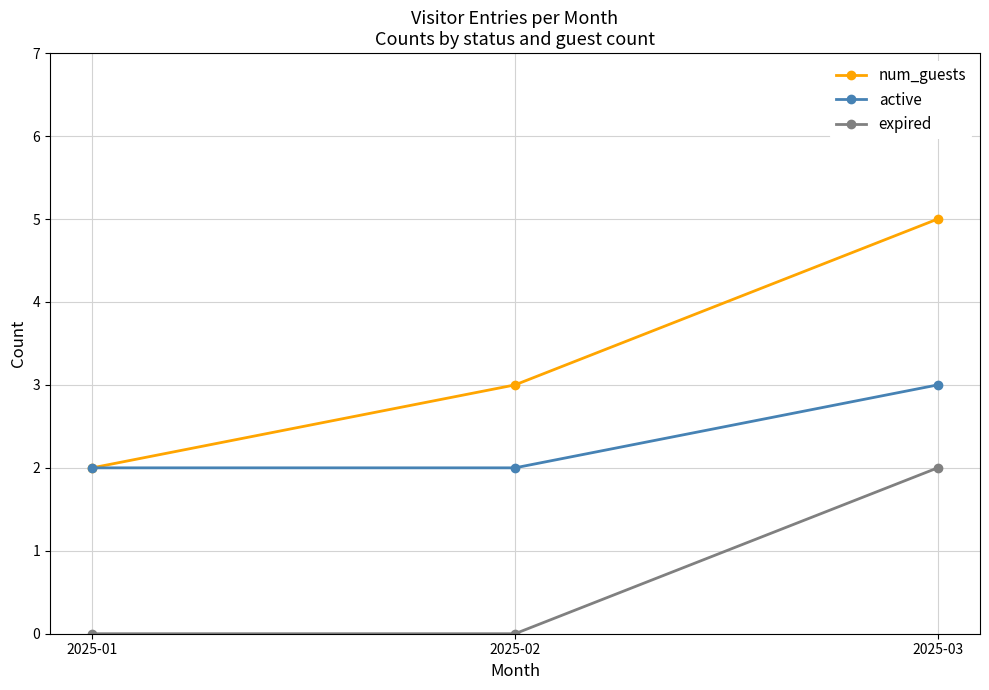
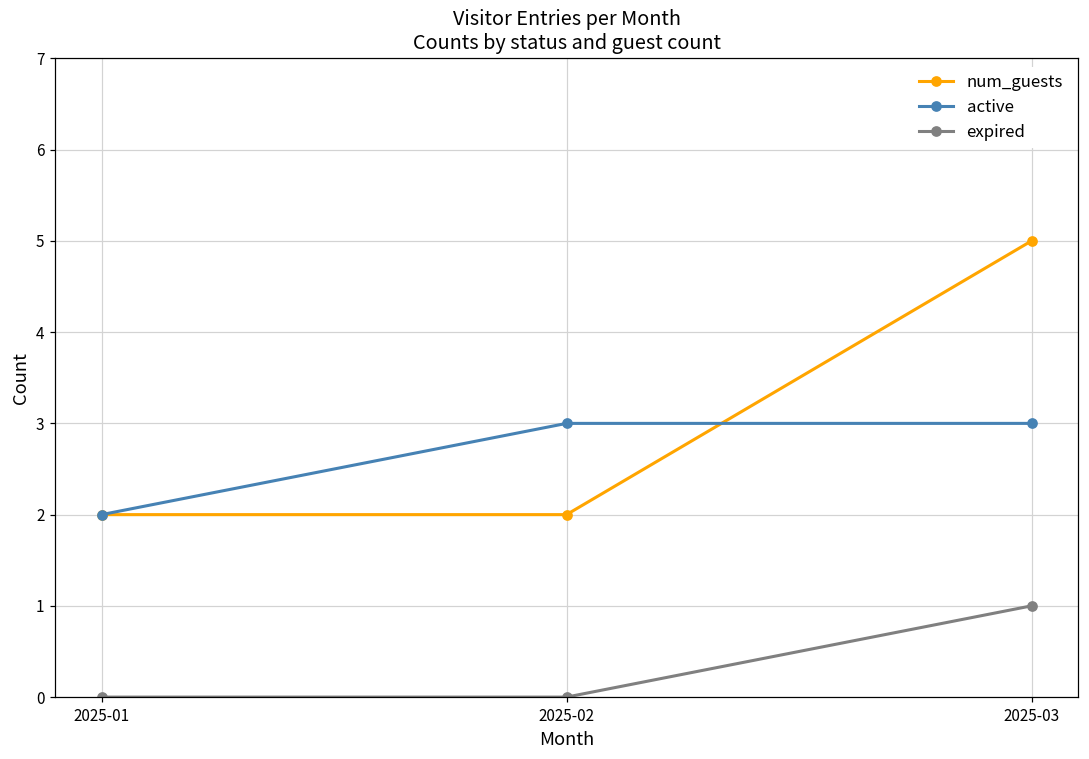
  {
    "num_guests": {
-     "2025-02": 3,
+     "2025-02": 2,
      "2025-03": 5
    },
    "active": {
-     "2025-02": 2,
+     "2025-02": 3,
      "2025-03": 3
    },
    "expired": {
      "2025-01": 0,
      "2025-02": 0,
-     "2025-03": 2
+     "2025-03": 1
    }
  }
